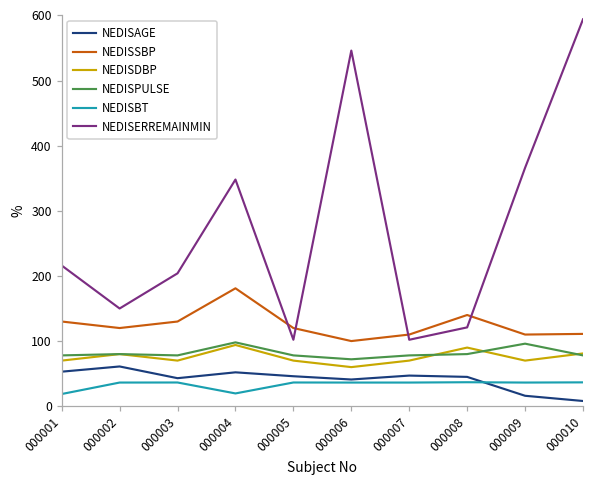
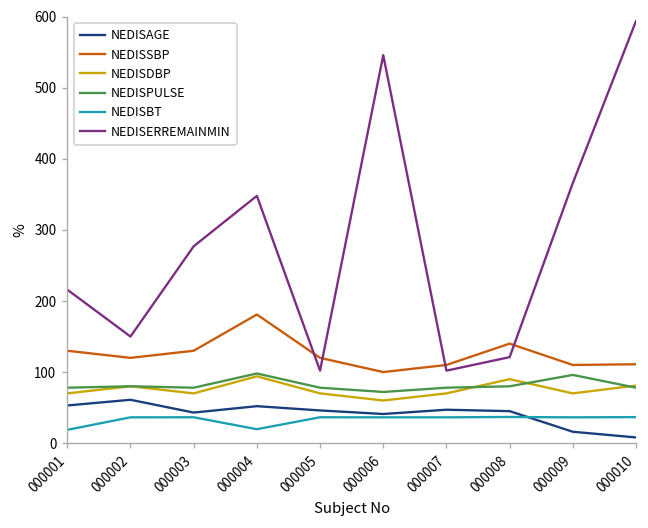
  {
    "NEDISAGE": {
      "000001": 50,
      "000002": 60,
      "000003": 40,
      "000004": 50,
      "000005": 50,
      "000006": 40,
      "000007": 50,
      "000008": 50,
      "000009": 20,
      "000010": 10
    },
    "NEDISSBP": {
      "000001": 130,
      "000002": 120,
      "000003": 130,
      "000004": 180,
      "000005": 120,
      "000006": 100,
      "000007": 110,
      "000008": 140,
      "000009": 110,
      "000010": 110
    },
    "NEDISDBP": {
      "000001": 70,
      "000003": 70,
      "000005": 70,
      "000006": 60,
      "000007": 70,
      "000008": 90,
      "000009": 70
    },
    "NEDISPULSE": {
      "000001": 80,
      "000003": 80,
      "000005": 80,
      "000006": 70,
      "000007": 80,
      "000008": 80,
      "000009": 100
    },
    "NEDISBT": {
      "000001": 20,
      "000002": 40,
      "000003": 40,
      "000004": 20,
      "000005": 40,
      "000006": 40,
      "000007": 40,
      "000008": 40,
      "000009": 40,
      "000010": 40
    },
    "NEDISERREMAINMIN": {
      "000001": 220,
      "000002": 150,
-     "000003": 200,
+     "000003": 280,
      "000004": 350,
      "000005": 100,
      "000006": 550,
      "000007": 100,
      "000008": 120,
      "000009": 370,
      "000010": 590
    }
  }
